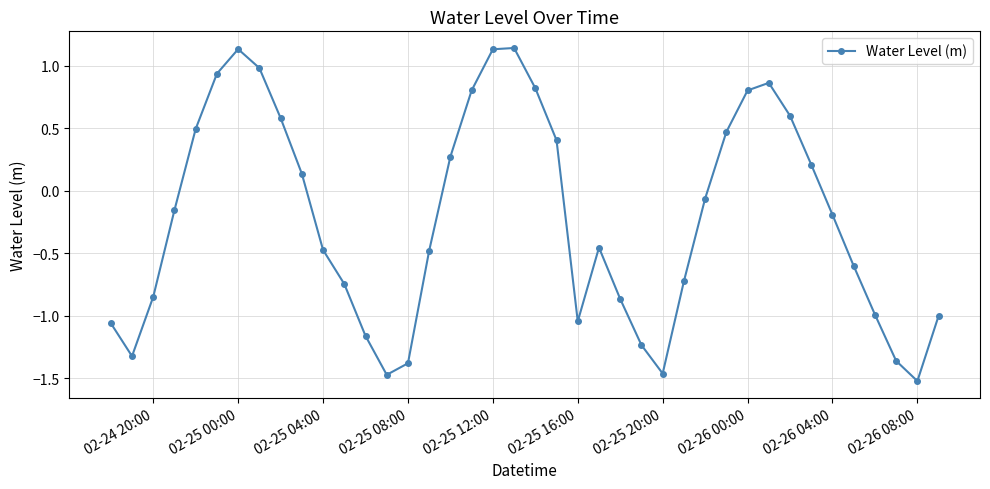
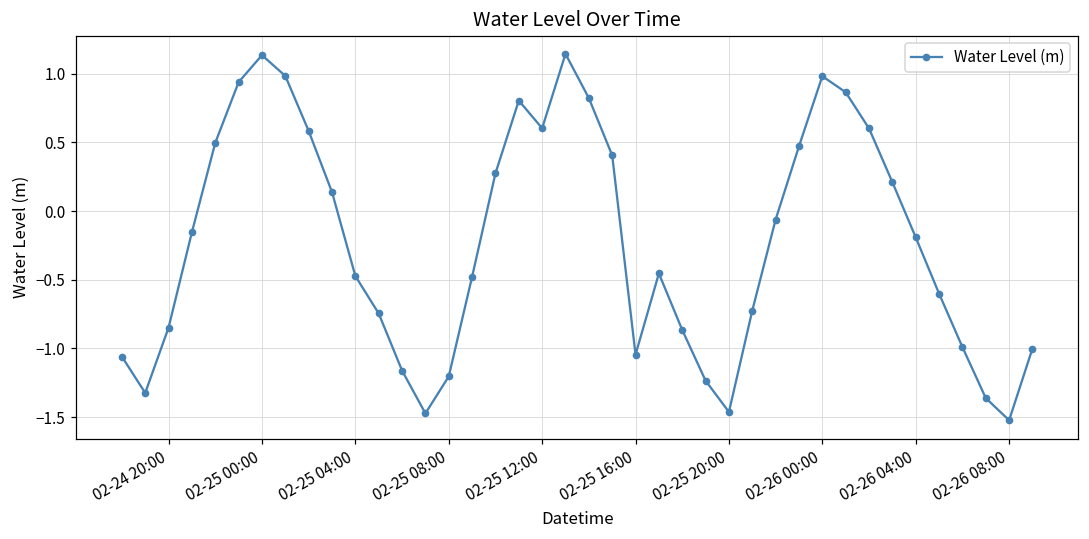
  {
    "02-24 20:00": -0.85,
    "02-25 00:00": 1.13,
    "02-25 04:00": -0.47,
-   "02-25 08:00": -1.38,
-   "02-25 12:00": 1.13,
+   "02-25 08:00": -1.20,
+   "02-25 12:00": 0.60,
    "02-25 16:00": -1.04,
    "02-25 20:00": -1.46,
-   "02-26 00:00": 0.80,
+   "02-26 00:00": 0.98,
    "02-26 04:00": -0.19,
    "02-26 08:00": -1.52
  }
